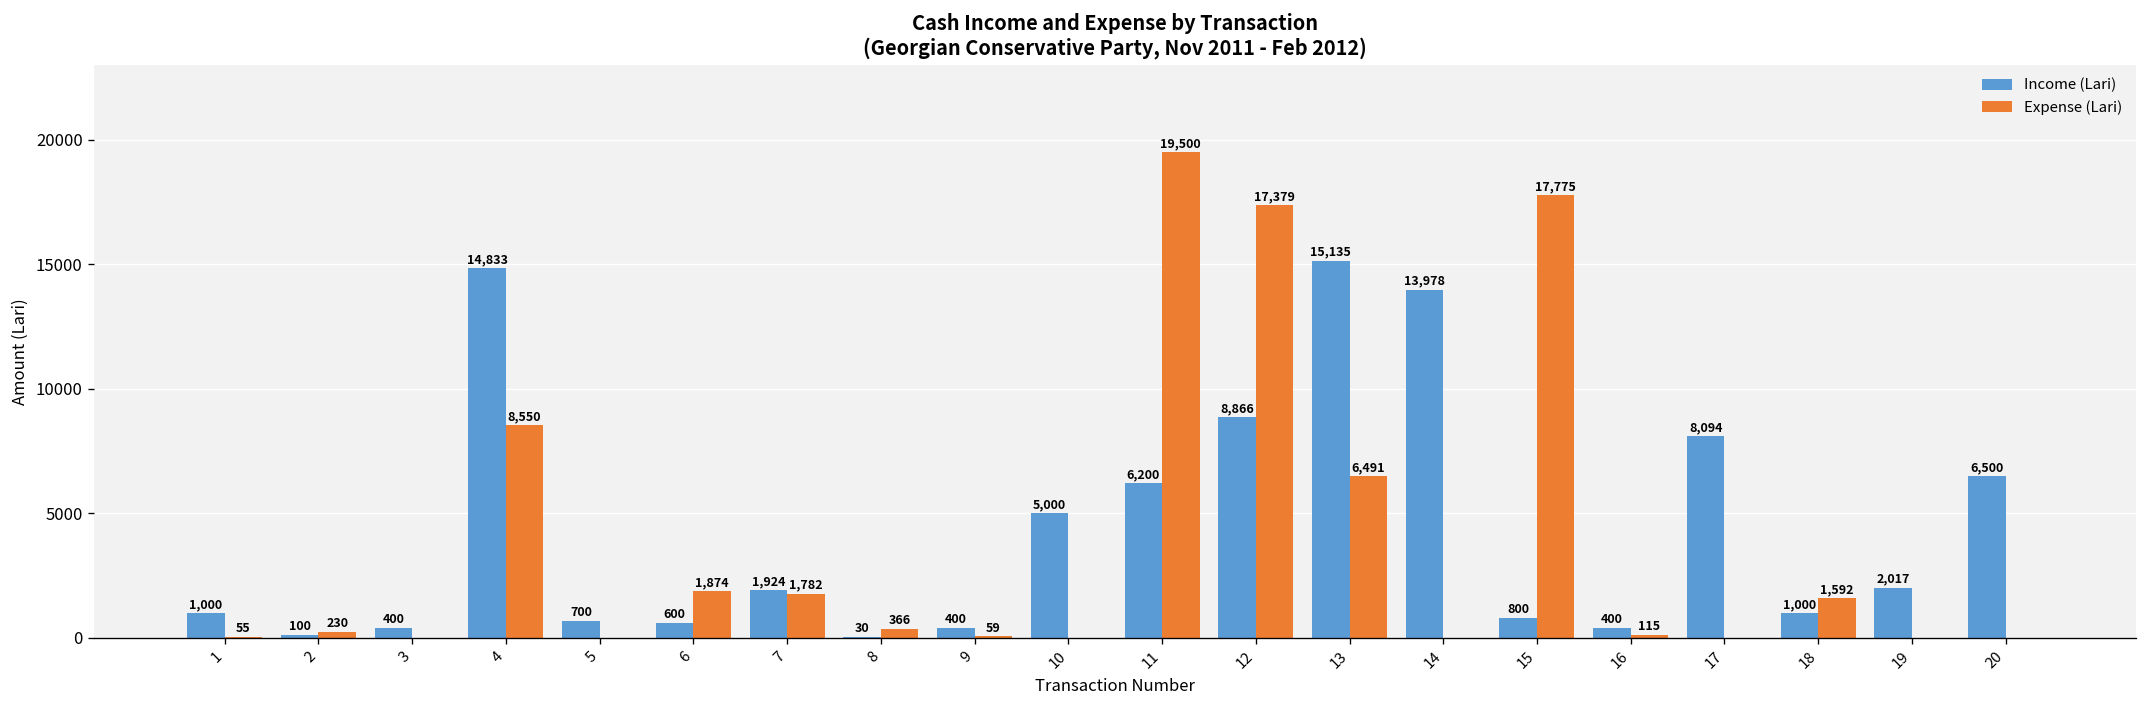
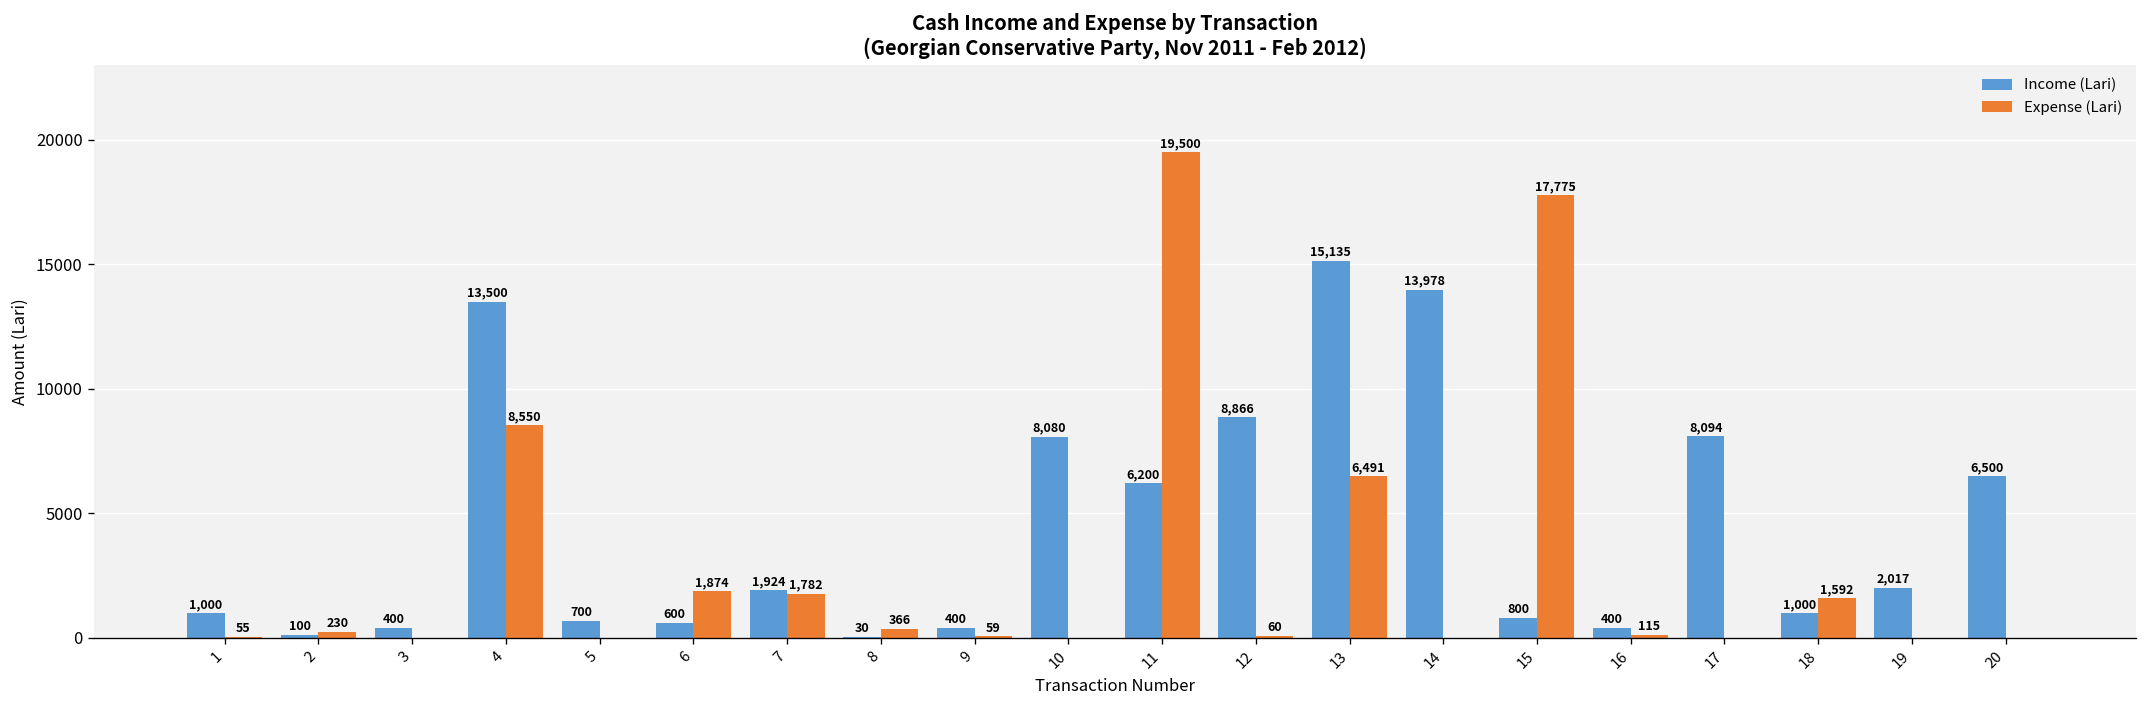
  {
    "Income (Lari)": {
      "1": "1,000",
      "2": "100",
      "3": "400",
-     "4": "14,833",
+     "4": "13,500",
      "5": "700",
      "6": "600",
      "7": "1,924",
      "8": "30",
      "9": "400",
-     "10": "5,000",
+     "10": "8,080",
      "11": "6,200",
      "12": "8,866",
      "13": "15,135",
      "14": "13,978",
      "15": "800",
      "16": "400",
      "17": "8,094",
      "18": "1,000",
      "19": "2,017",
      "20": "6,500"
    },
    "Expense (Lari)": {
      "1": "55",
      "2": "230",
      "4": "8,550",
      "6": "1,874",
      "7": "1,782",
      "8": "366",
      "9": "59",
      "11": "19,500",
-     "12": "17,379",
+     "12": "60",
      "13": "6,491",
      "15": "17,775",
      "16": "115",
      "18": "1,592"
    }
  }
